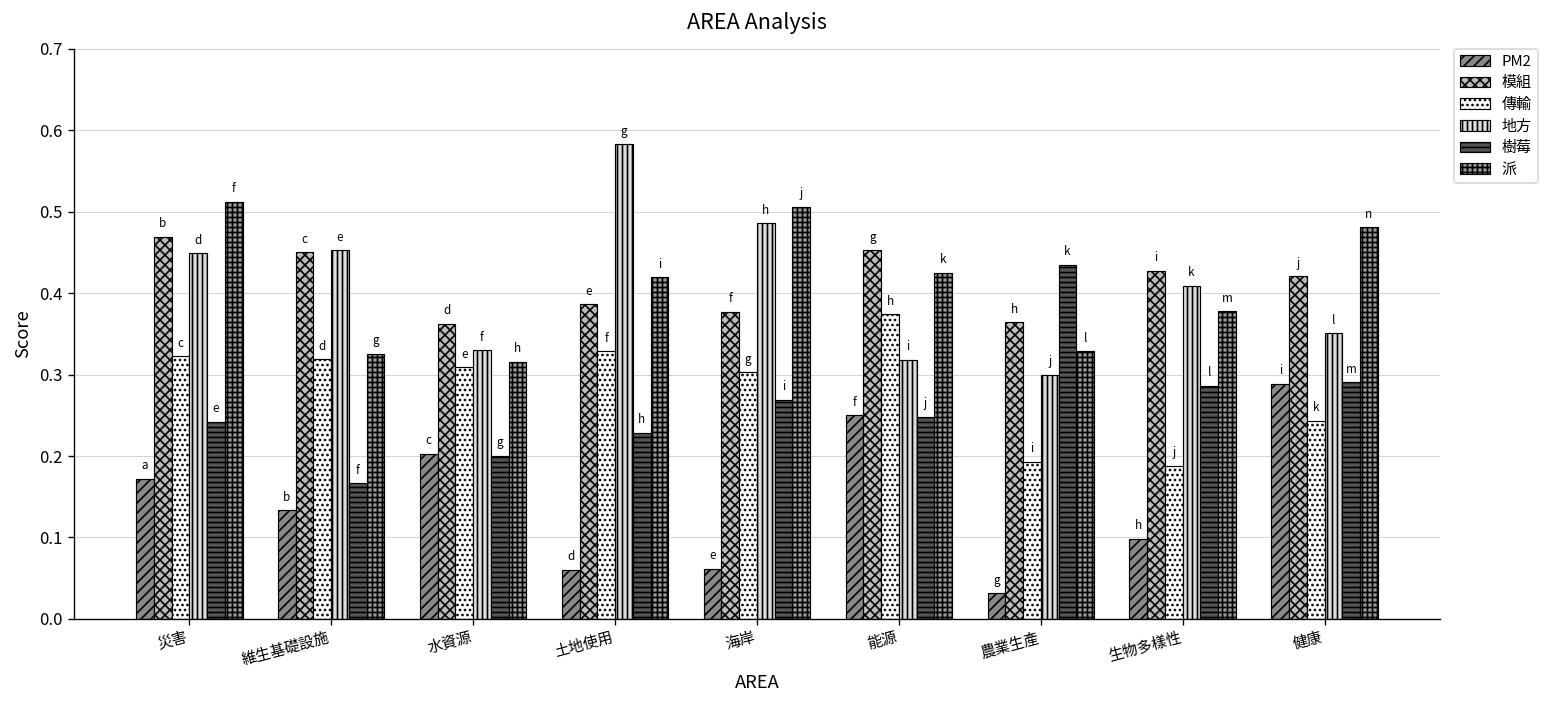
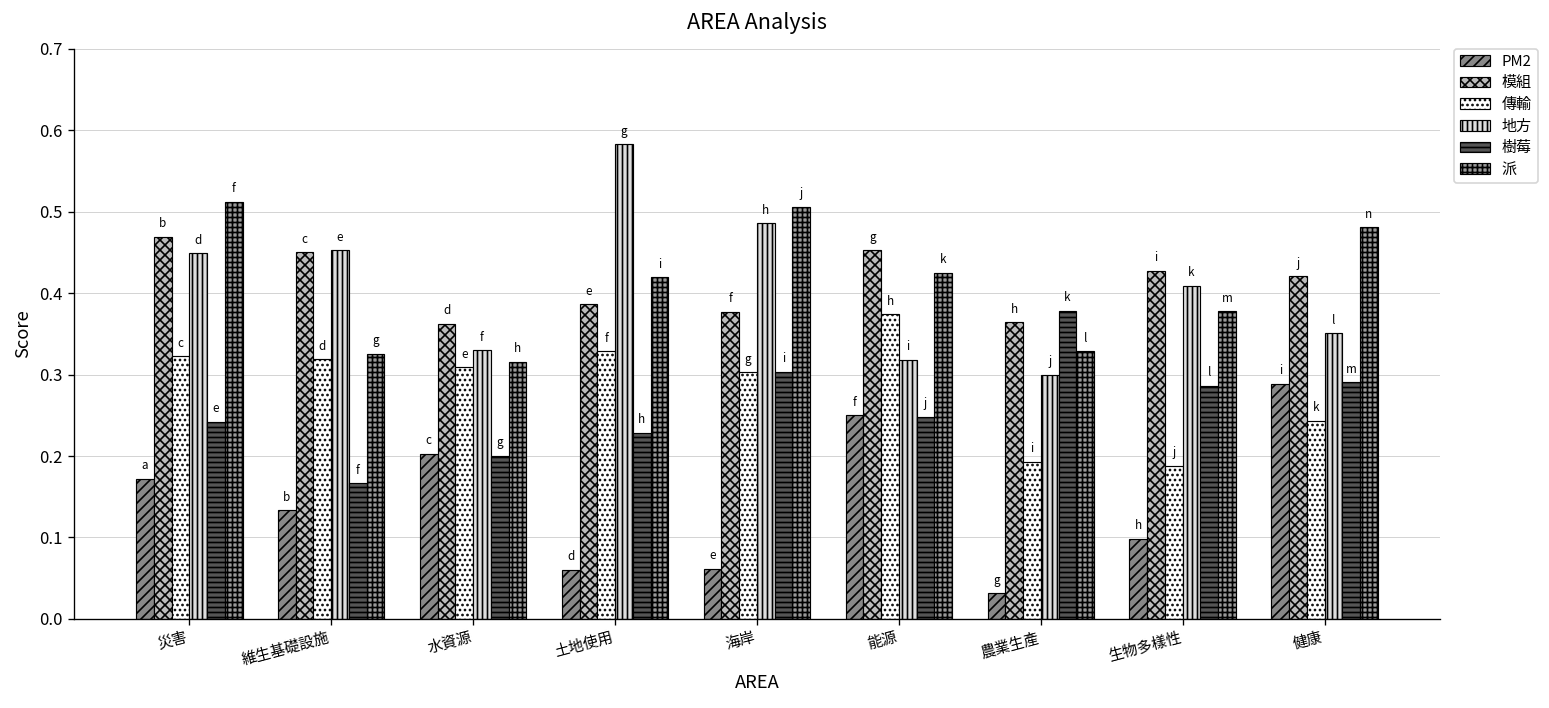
  {
    "樹莓": {
      "災害": 0.24,
      "維生基礎設施": 0.17,
      "水資源": 0.20,
      "土地使用": 0.23,
-     "海岸": 0.27,
+     "海岸": 0.30,
      "能源": 0.25,
-     "農業生產": 0.43,
+     "農業生產": 0.38,
      "生物多樣性": 0.29,
      "健康": 0.29
    }
  }
